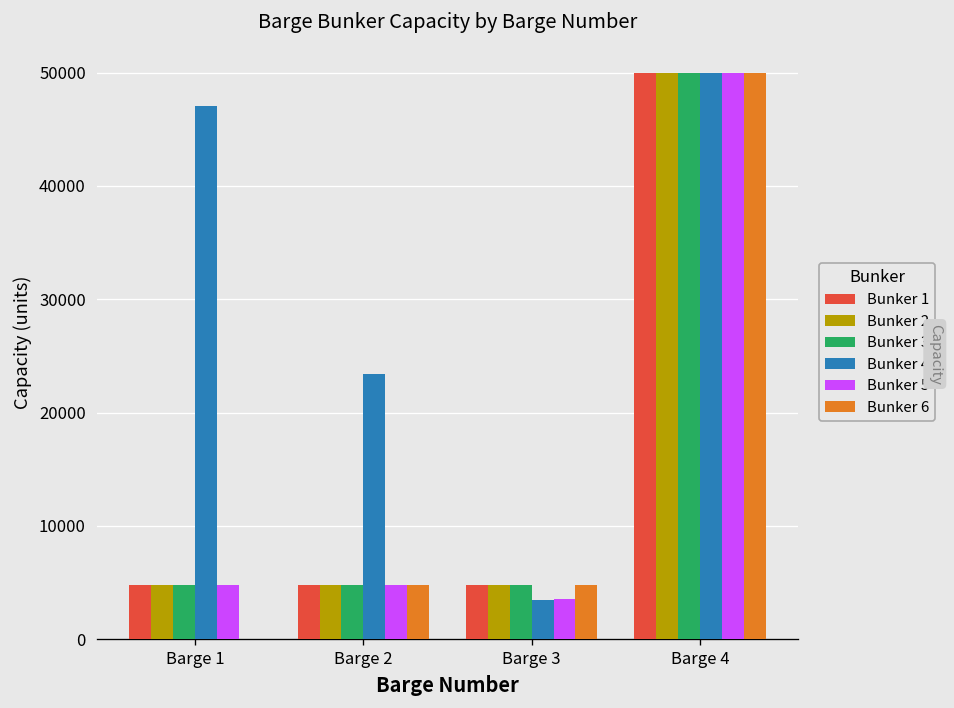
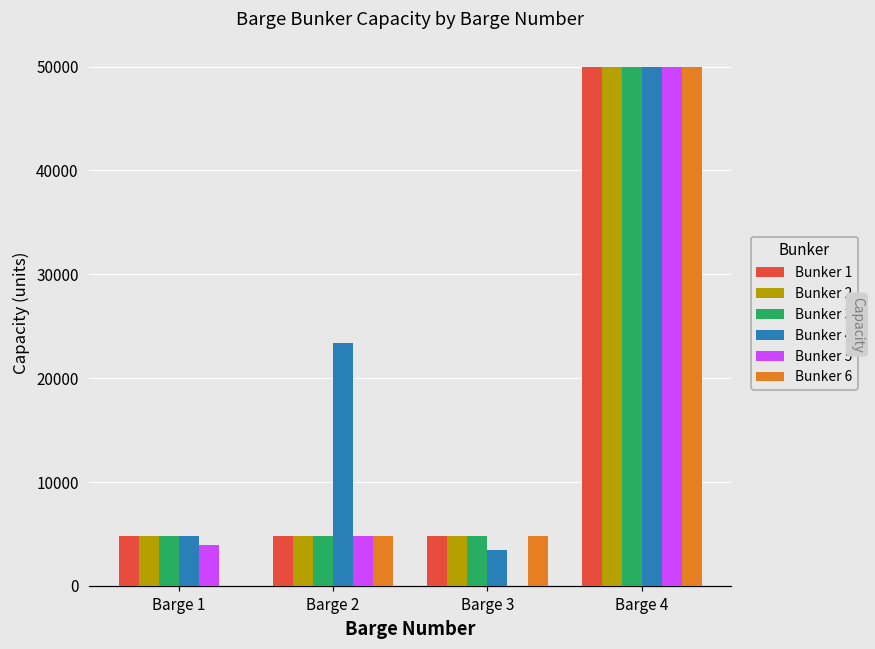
  {
    "Bunker 2": {
      "Barge 1": 5000,
      "Barge 2": 5000,
      "Barge 3": 5000,
      "Barge 4": 50000
    },
    "Bunker 3": {
      "Barge 1": 5000,
      "Barge 2": 5000,
      "Barge 3": 5000,
      "Barge 4": 50000
    },
    "Bunker 4": {
-     "Barge 1": 47000,
+     "Barge 1": 5000,
      "Barge 2": 23000,
      "Barge 3": 3000,
      "Barge 4": 50000
    },
    "Bunker 5": {
-     "Barge 1": 5000,
+     "Barge 1": 4000,
      "Barge 2": 5000,
-     "Barge 3": 4000,
+     "Barge 3": 0,
      "Barge 4": 50000
    }
  }
